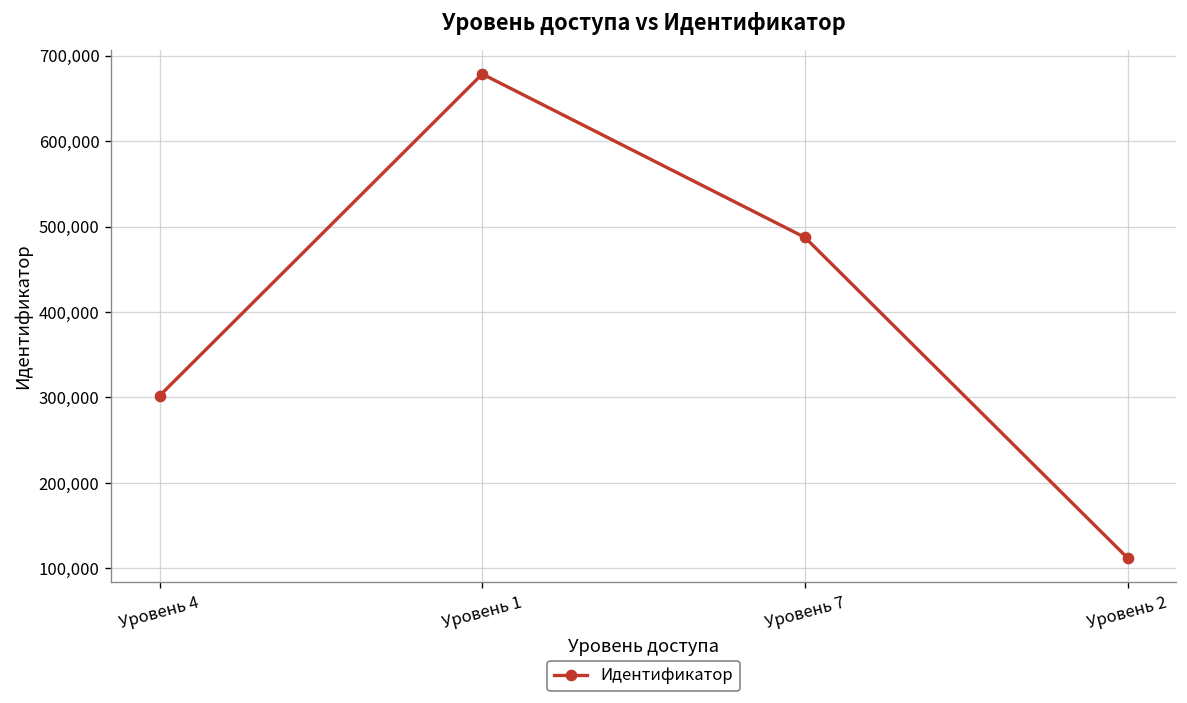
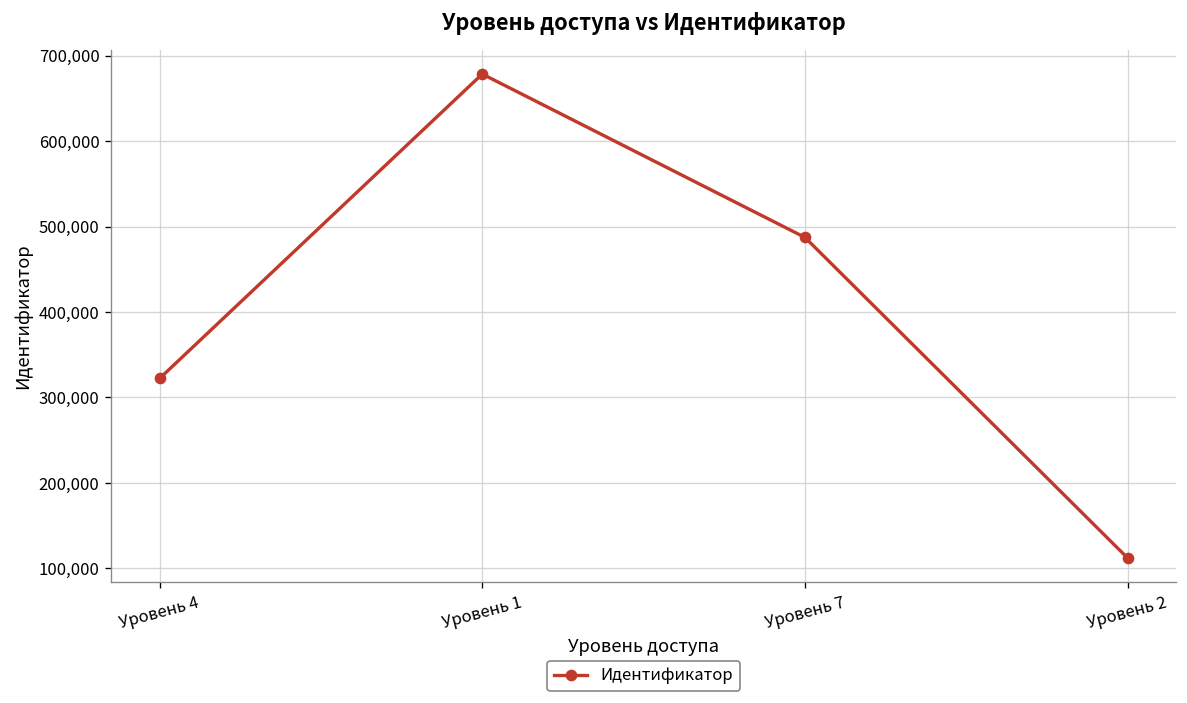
  {
-   "Уровень 4": "300,000",
+   "Уровень 4": "320,000",
    "Уровень 1": "680,000",
    "Уровень 7": "490,000",
    "Уровень 2": "110,000"
  }
